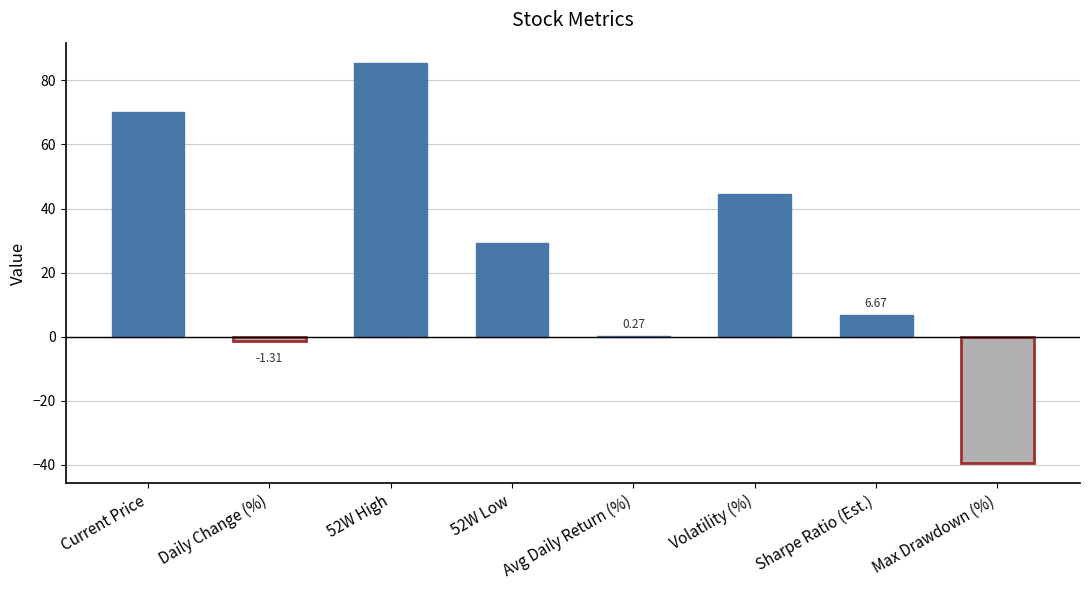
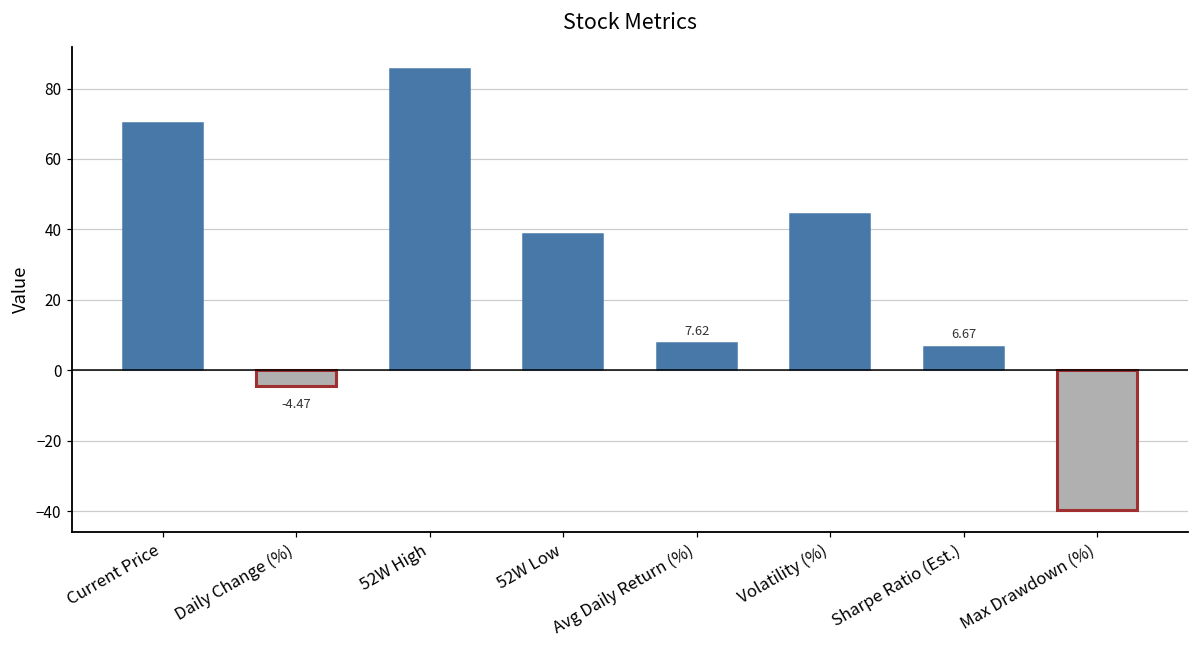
  {
-   "Daily Change (%)": -1.31,
-   "52W Low": 29,
-   "Avg Daily Return (%)": 0.27,
+   "Daily Change (%)": -4.47,
+   "52W Low": 39,
+   "Avg Daily Return (%)": 7.62,
    "Sharpe Ratio (Est.)": 6.67
  }
